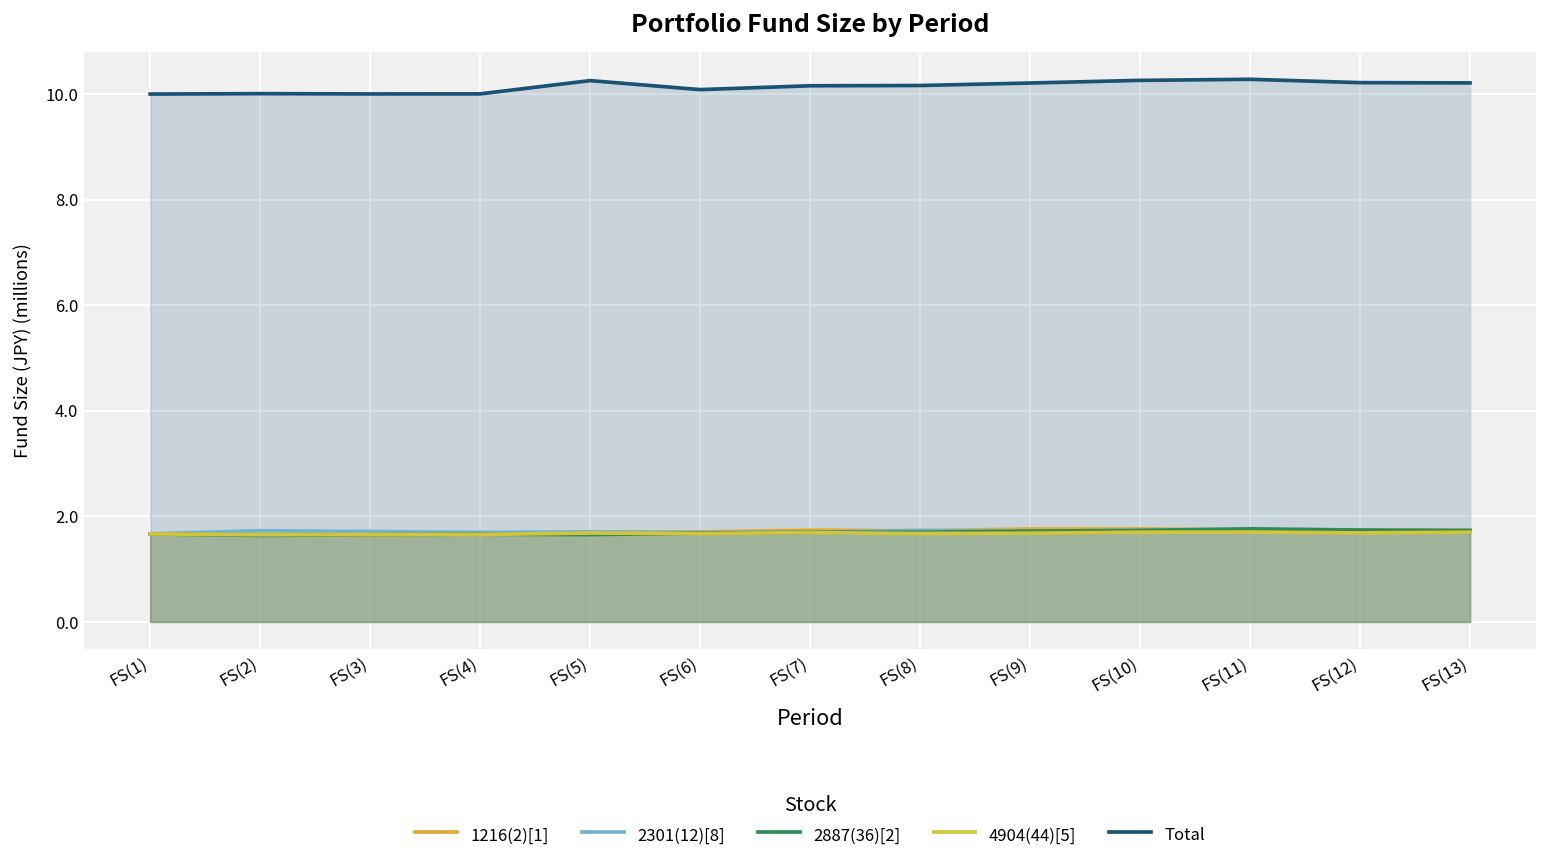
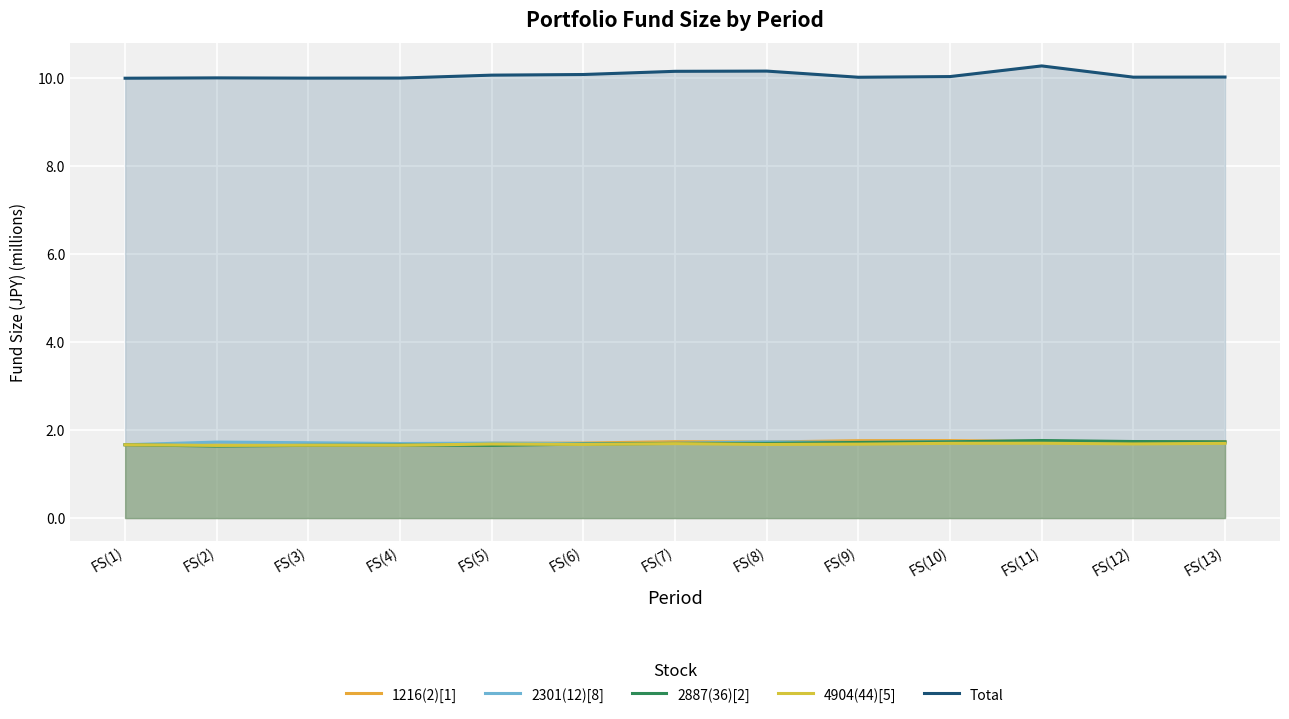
  {
    "2301(12)[8]": {
      "FS(2)": 1.7
    },
    "Total": {
      "FS(1)": 10.0,
      "FS(2)": 10.0,
      "FS(3)": 10.0,
      "FS(4)": 10.0,
-     "FS(5)": 10.3,
+     "FS(5)": 10.1,
      "FS(6)": 10.1,
      "FS(7)": 10.2,
      "FS(8)": 10.2,
-     "FS(9)": 10.2,
-     "FS(10)": 10.3,
+     "FS(9)": 10.0,
+     "FS(10)": 10.0,
      "FS(11)": 10.3,
-     "FS(12)": 10.2,
-     "FS(13)": 10.2
+     "FS(12)": 10.0,
+     "FS(13)": 10.0
    }
  }
